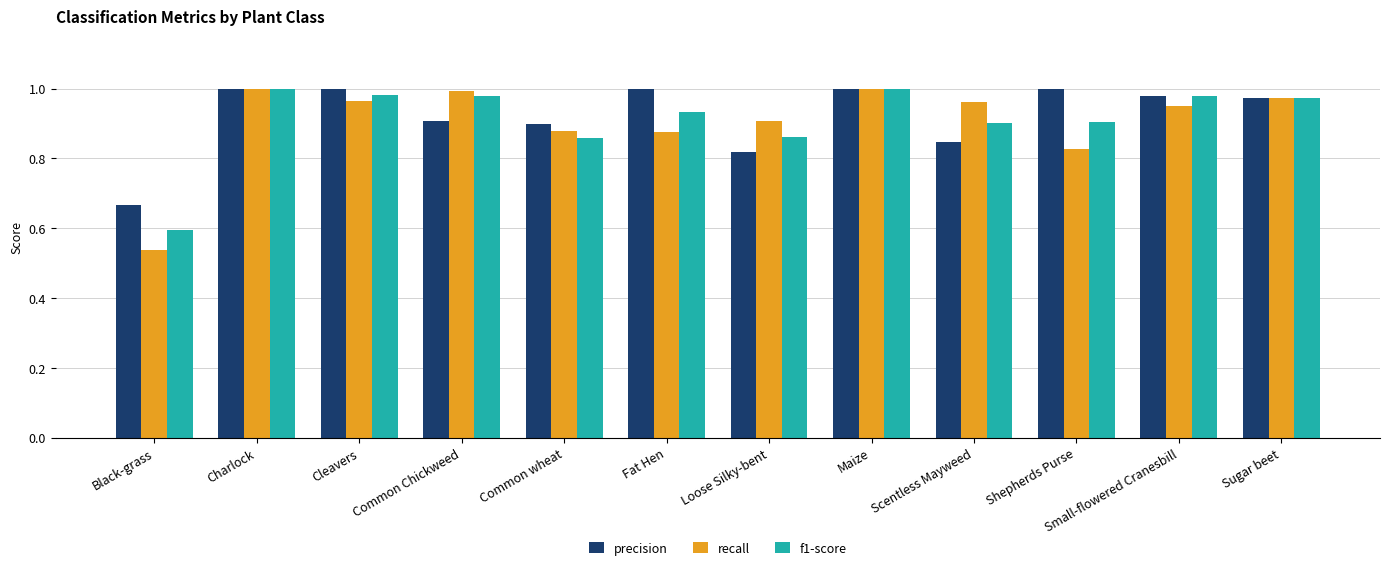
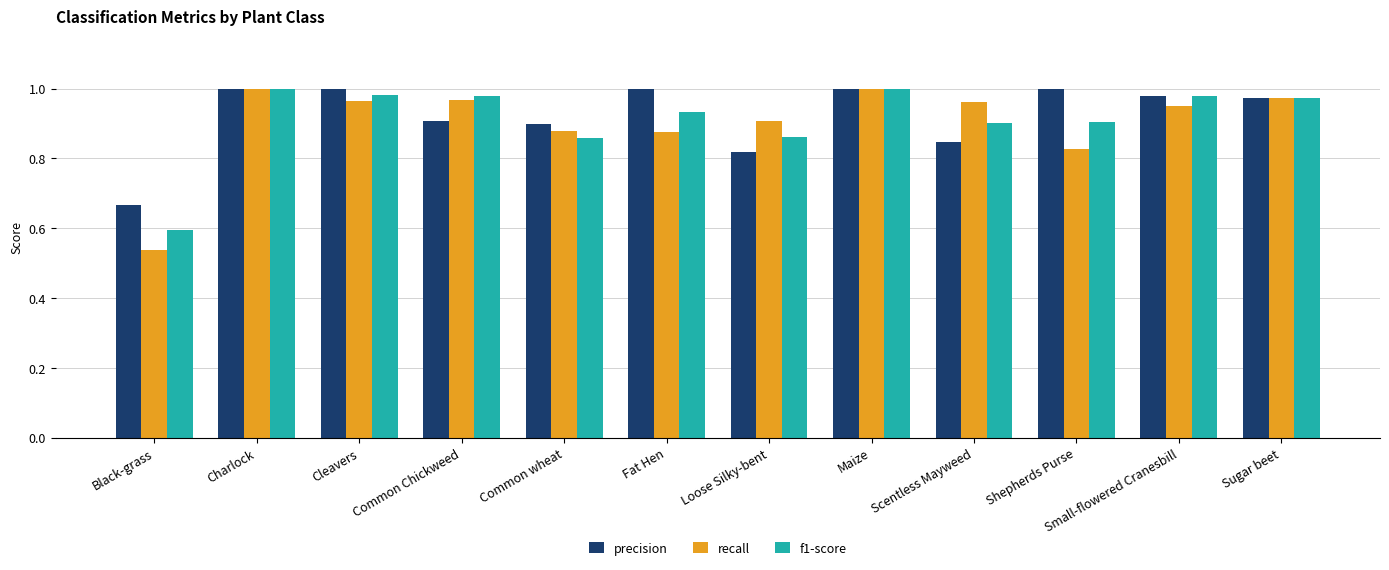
  {
    "precision": {
      "Black-grass": 0.67,
      "Charlock": 1.00,
      "Cleavers": 1.00,
      "Common Chickweed": 0.91,
      "Common wheat": 0.90,
      "Fat Hen": 1.00,
      "Loose Silky-bent": 0.82,
      "Maize": 1.00,
      "Scentless Mayweed": 0.85,
      "Shepherds Purse": 1.00,
      "Small-flowered Cranesbill": 0.98,
      "Sugar beet": 0.97
    },
    "recall": {
      "Black-grass": 0.54,
      "Charlock": 1.00,
      "Cleavers": 0.97,
-     "Common Chickweed": 0.99,
+     "Common Chickweed": 0.97,
      "Common wheat": 0.88,
      "Fat Hen": 0.88,
      "Loose Silky-bent": 0.91,
      "Maize": 1.00,
      "Scentless Mayweed": 0.96,
      "Shepherds Purse": 0.83,
      "Small-flowered Cranesbill": 0.95,
      "Sugar beet": 0.97
    },
    "f1-score": {
      "Black-grass": 0.60,
      "Charlock": 1.00,
      "Cleavers": 0.98,
      "Common Chickweed": 0.98,
      "Common wheat": 0.86,
      "Fat Hen": 0.93,
      "Loose Silky-bent": 0.86,
      "Maize": 1.00,
      "Scentless Mayweed": 0.90,
      "Shepherds Purse": 0.90,
      "Small-flowered Cranesbill": 0.98,
      "Sugar beet": 0.97
    }
  }
